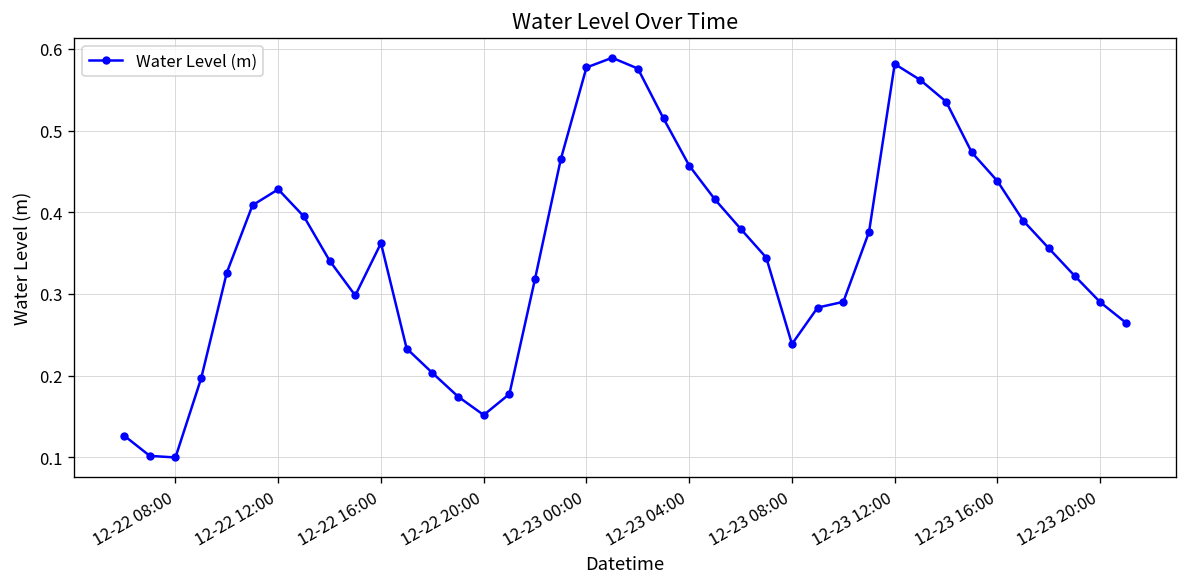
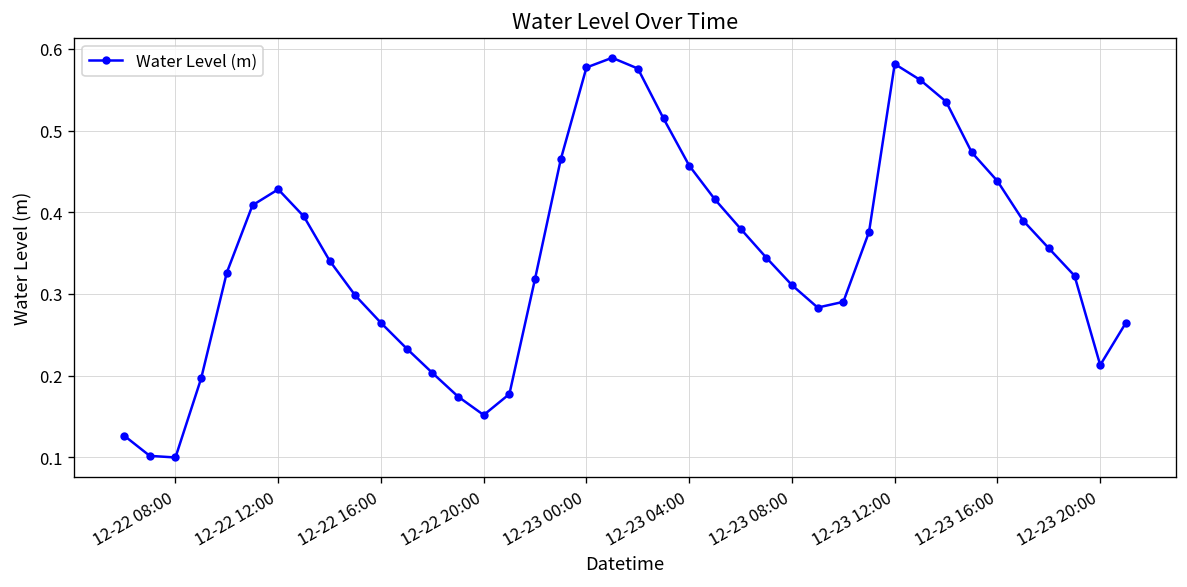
  {
    "12-22 08:00": 0.10,
    "12-22 12:00": 0.43,
-   "12-22 16:00": 0.36,
+   "12-22 16:00": 0.26,
    "12-22 20:00": 0.15,
    "12-23 00:00": 0.58,
    "12-23 04:00": 0.46,
-   "12-23 08:00": 0.24,
+   "12-23 08:00": 0.31,
    "12-23 12:00": 0.58,
    "12-23 16:00": 0.44,
-   "12-23 20:00": 0.29
+   "12-23 20:00": 0.21
  }
